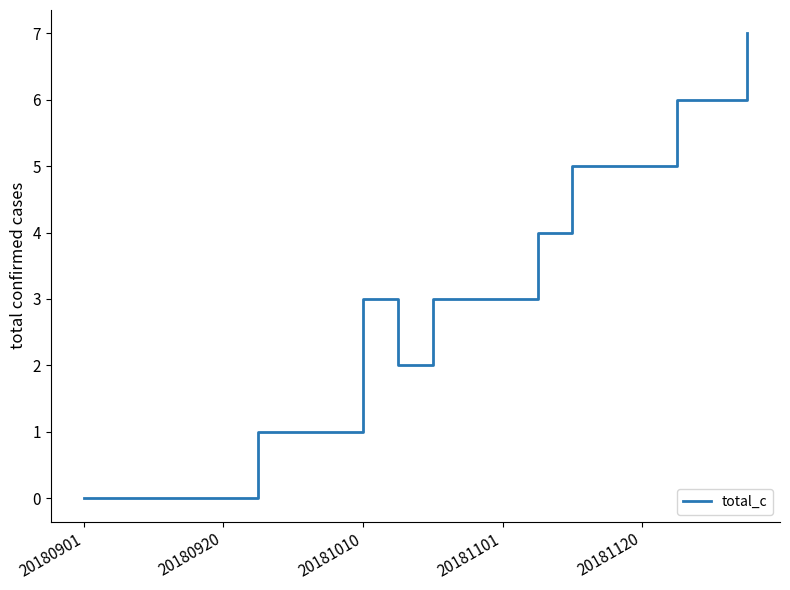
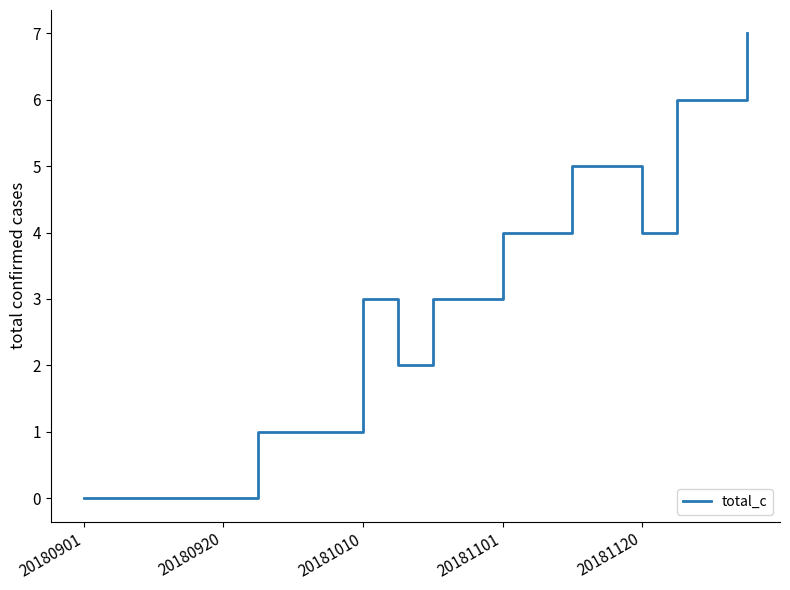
  {
    "20180901": 0,
    "20180920": 0,
    "20181010": 3,
-   "20181101": 3,
-   "20181120": 5
+   "20181101": 4,
+   "20181120": 4
  }
